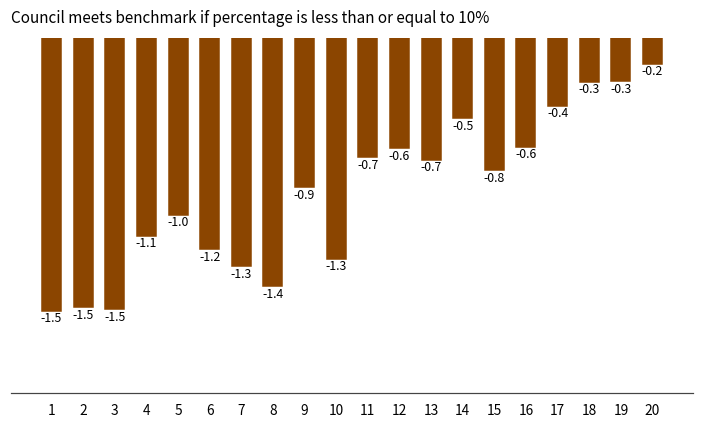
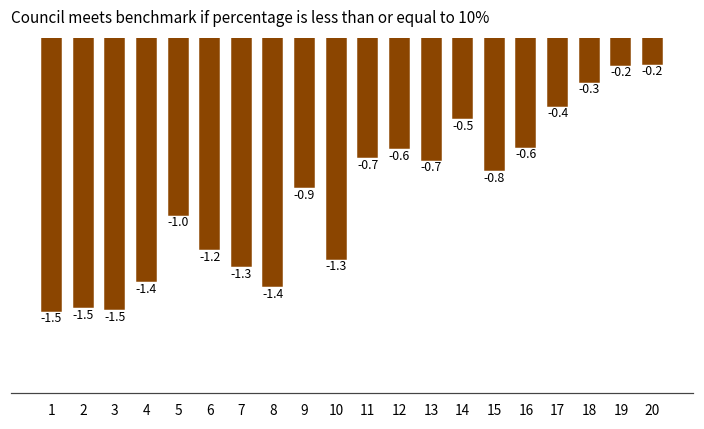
  {
    "1": -1.5,
    "2": -1.5,
    "3": -1.5,
-   "4": -1.1,
+   "4": -1.4,
    "5": -1.0,
    "6": -1.2,
    "7": -1.3,
    "8": -1.4,
    "9": -0.9,
    "10": -1.3,
    "11": -0.7,
    "12": -0.6,
    "13": -0.7,
    "14": -0.5,
    "15": -0.8,
    "16": -0.6,
    "17": -0.4,
    "18": -0.3,
-   "19": -0.3,
+   "19": -0.2,
    "20": -0.2
  }
